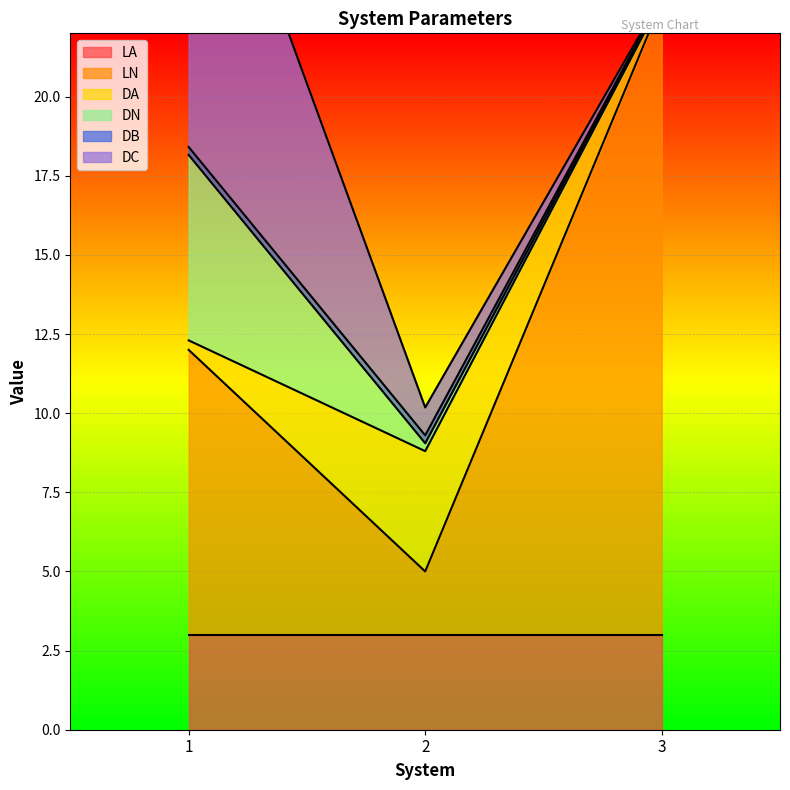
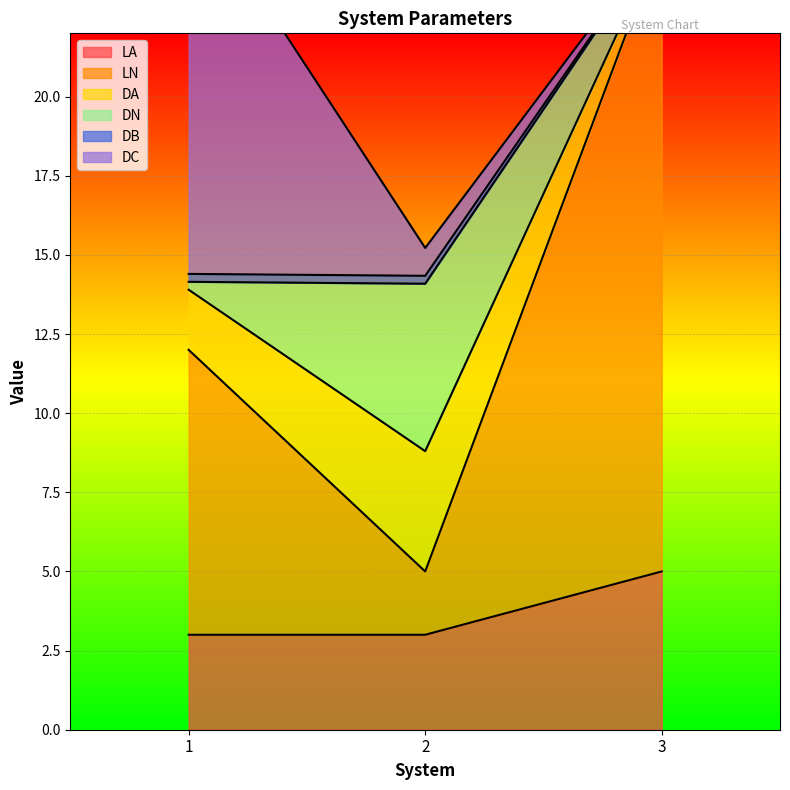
  {
    "LA": {
      "1": 3,
      "2": 3,
-     "3": 3
+     "3": 5
    },
    "LN": {
      "1": 9.0,
      "2": 2.0
    },
    "DA": {
-     "1": 0.3,
+     "1": 1.9,
      "2": 3.8
    },
    "DN": {
-     "1": 5.9,
-     "2": 0.3
+     "1": 0.3,
+     "2": 5.3
    },
    "DB": {
      "1": 0.3,
      "2": 0.3
    },
    "DC": {
      "2": 0.9
    }
  }
